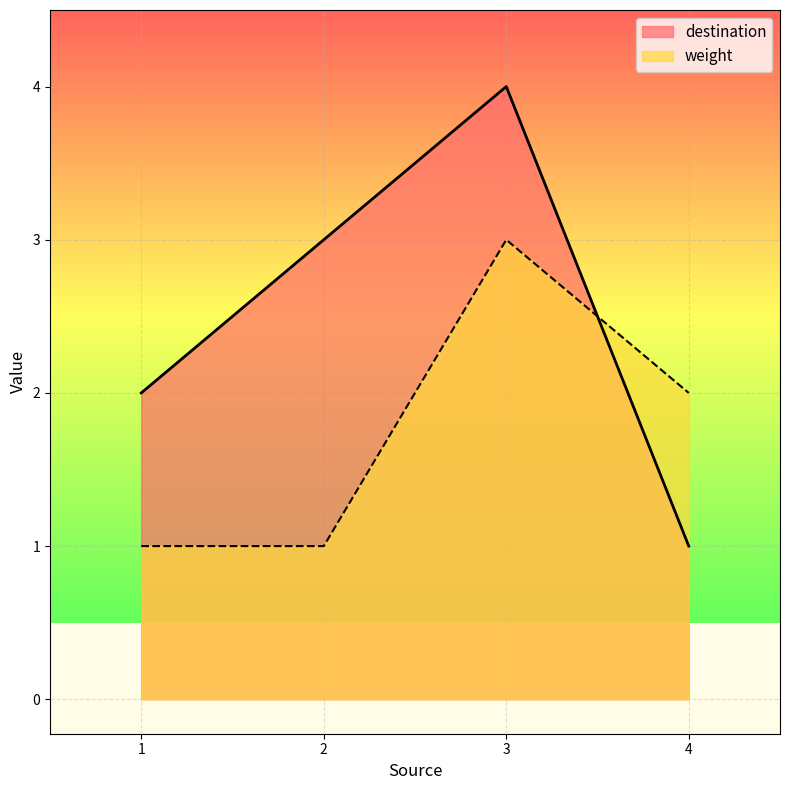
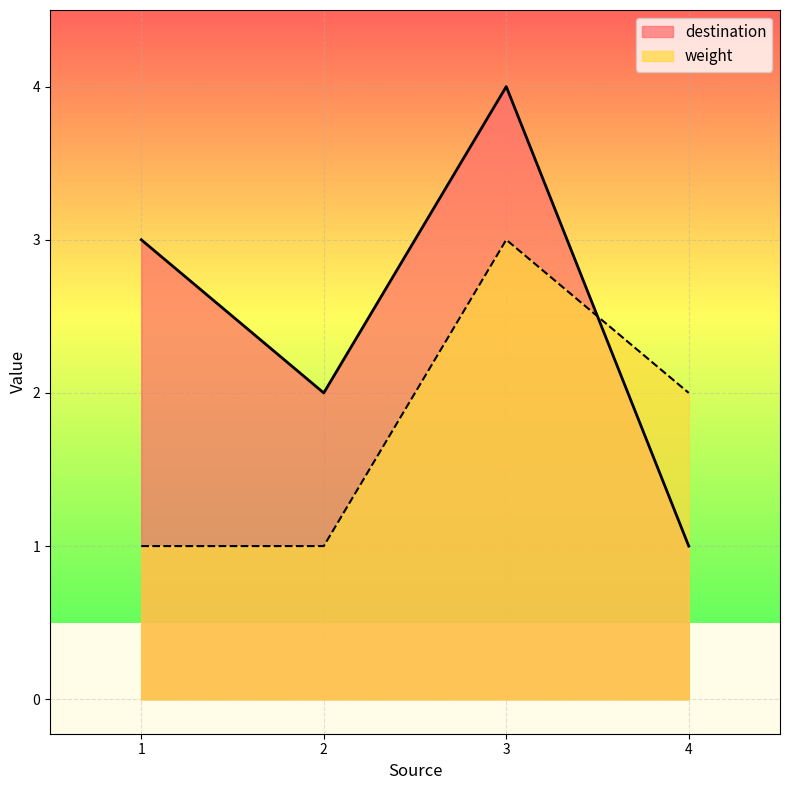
  {
    "destination": {
-     "1": 2,
-     "2": 3,
+     "1": 3,
+     "2": 2,
      "3": 4,
      "4": 1
    },
    "weight": {
      "1": 1,
      "2": 1,
      "3": 3,
      "4": 2
    }
  }
